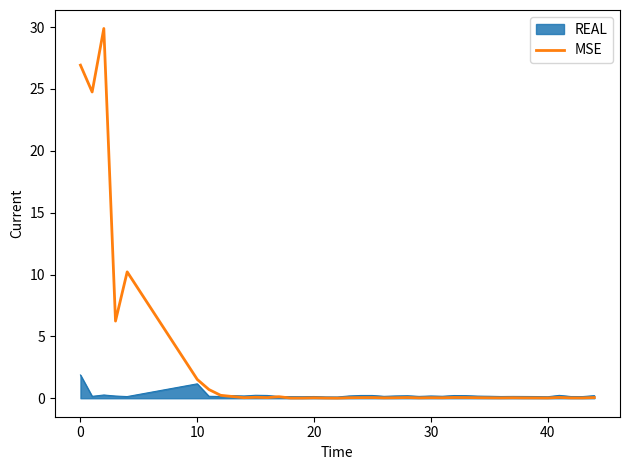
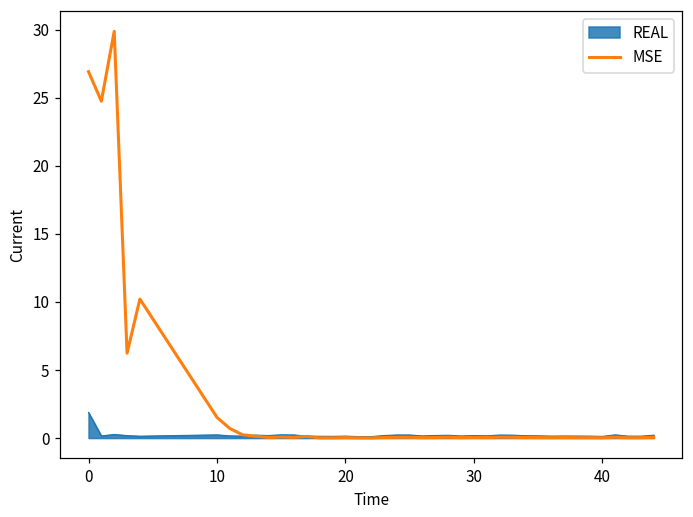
  {
    "REAL": {
      "0": 1.9,
-     "10": 1.2
+     "10": 0.2
    },
    "MSE": {
      "0": 26.9,
      "10": 1.5
    }
  }
